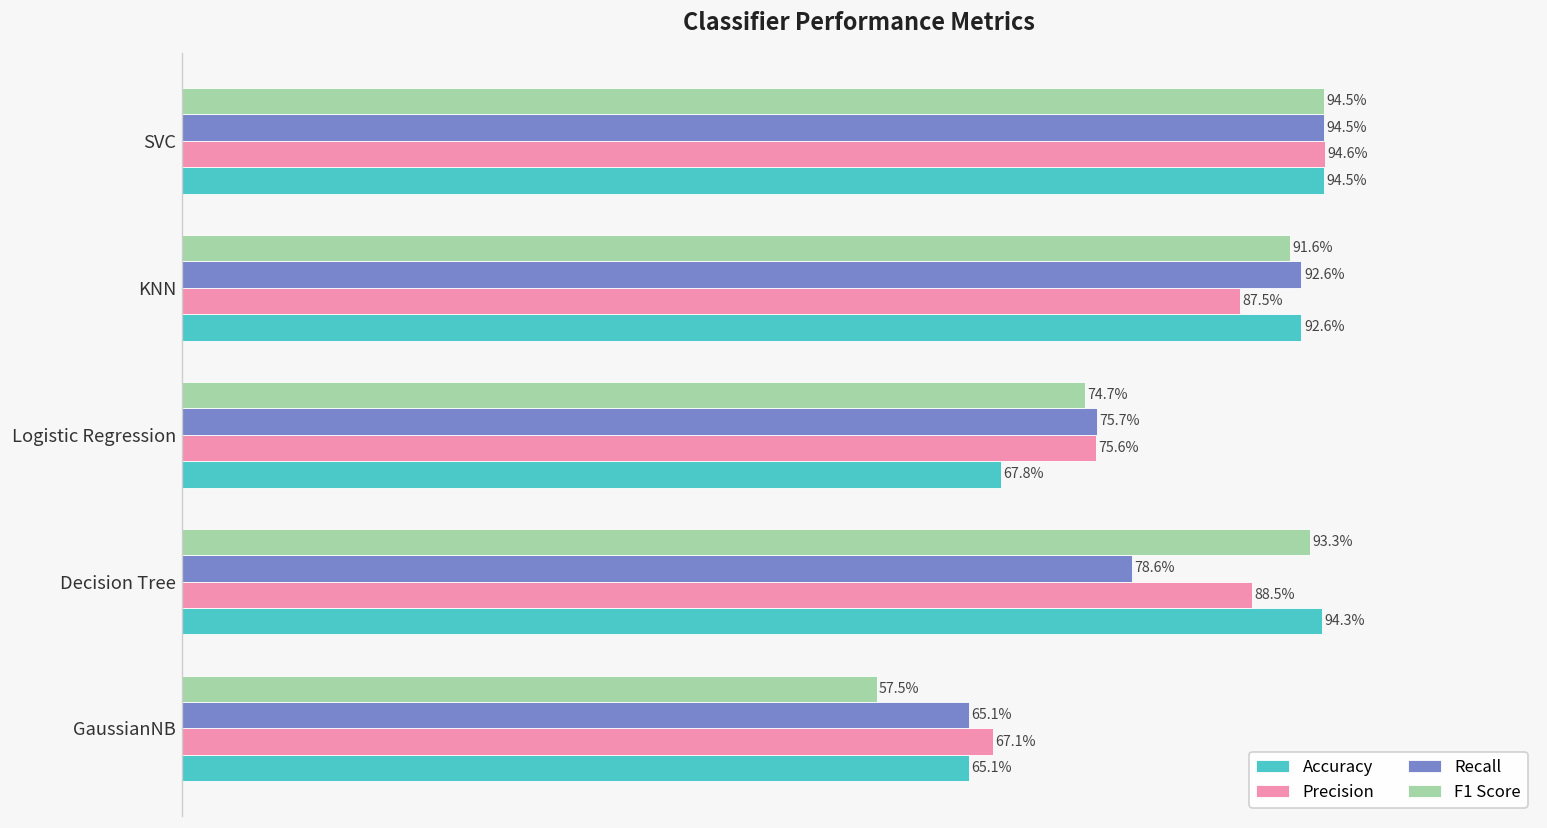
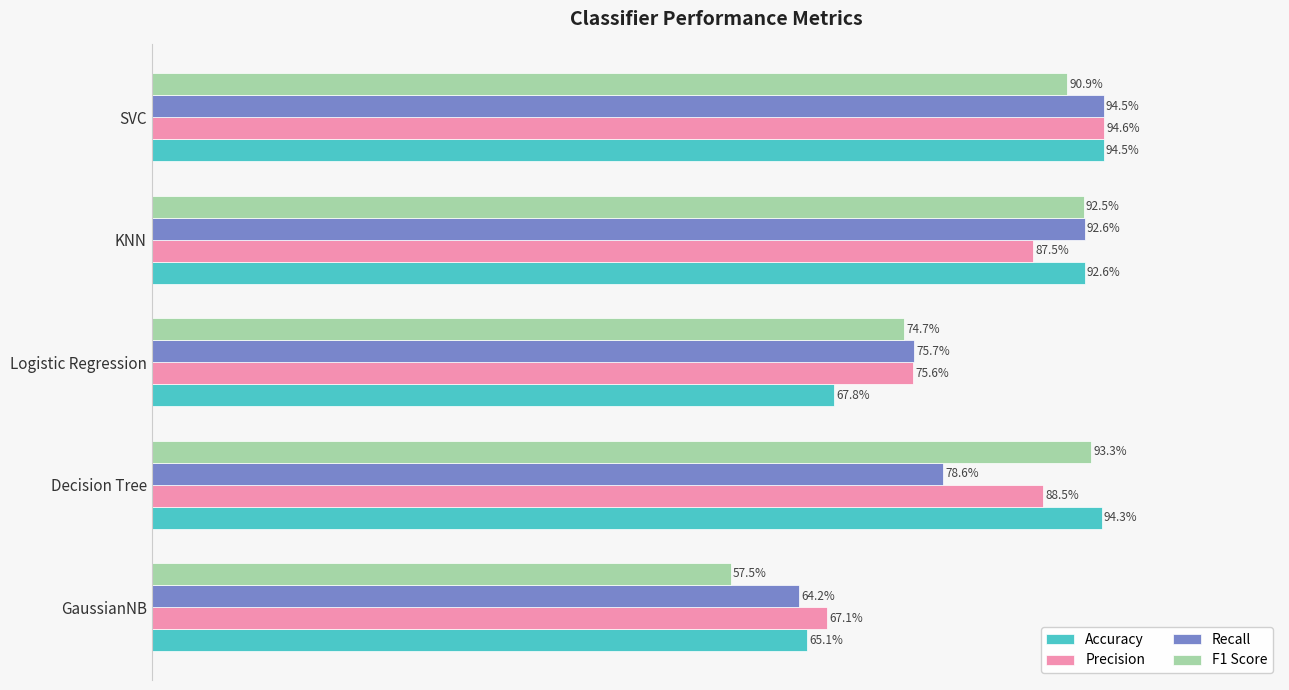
  {
    "Accuracy": {
      "SVC": "94.5%",
      "KNN": "92.6%",
      "Logistic Regression": "67.8%",
      "Decision Tree": "94.3%",
      "GaussianNB": "65.1%"
    },
    "Precision": {
      "SVC": "94.6%",
      "KNN": "87.5%",
      "Logistic Regression": "75.6%",
      "Decision Tree": "88.5%",
      "GaussianNB": "67.1%"
    },
    "Recall": {
      "SVC": "94.5%",
      "KNN": "92.6%",
      "Logistic Regression": "75.7%",
      "Decision Tree": "78.6%",
-     "GaussianNB": "65.1%"
+     "GaussianNB": "64.2%"
    },
    "F1 Score": {
-     "SVC": "94.5%",
-     "KNN": "91.6%",
+     "SVC": "90.9%",
+     "KNN": "92.5%",
      "Logistic Regression": "74.7%",
      "Decision Tree": "93.3%",
      "GaussianNB": "57.5%"
    }
  }
